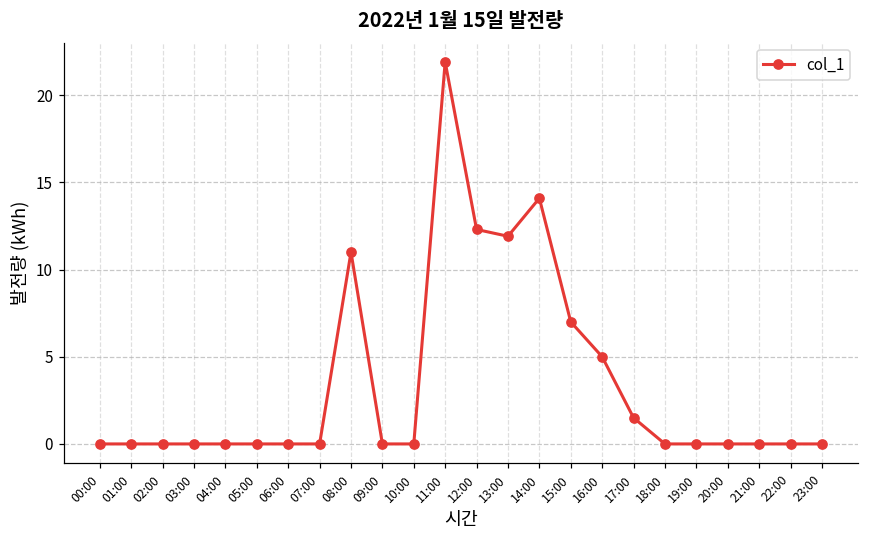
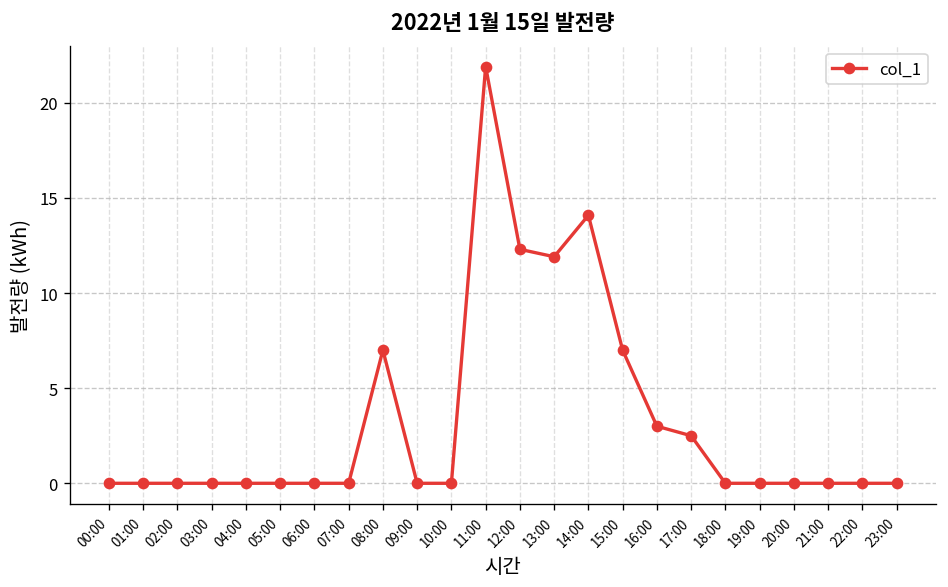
  {
    "00:00": 0.0,
    "01:00": 0.0,
    "02:00": 0.0,
    "03:00": 0.0,
    "04:00": 0.0,
    "05:00": 0.0,
    "06:00": 0.0,
    "07:00": 0.0,
-   "08:00": 11,
+   "08:00": 7,
    "09:00": 0.0,
    "10:00": 0.0,
    "11:00": 21.9,
    "12:00": 12.3,
    "13:00": 11.9,
    "14:00": 14.1,
    "15:00": 7.0,
-   "16:00": 5,
-   "17:00": 1.5,
+   "16:00": 3,
+   "17:00": 2.5,
    "18:00": 0.0,
    "19:00": 0.0,
    "20:00": 0.0,
    "21:00": 0.0,
    "22:00": 0.0,
    "23:00": 0.0
  }
